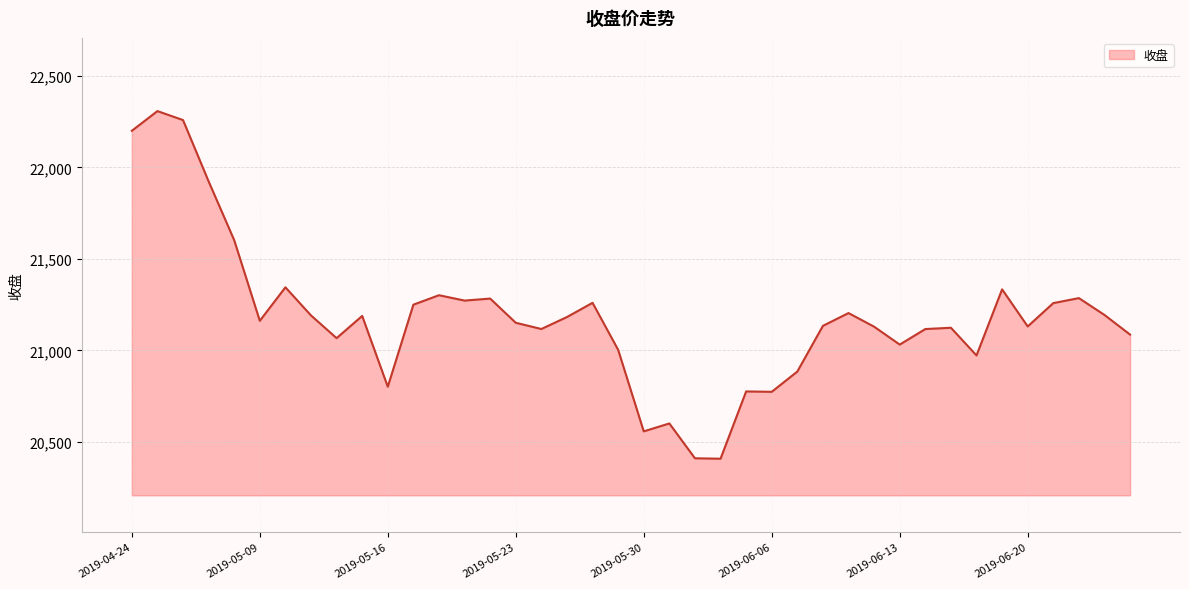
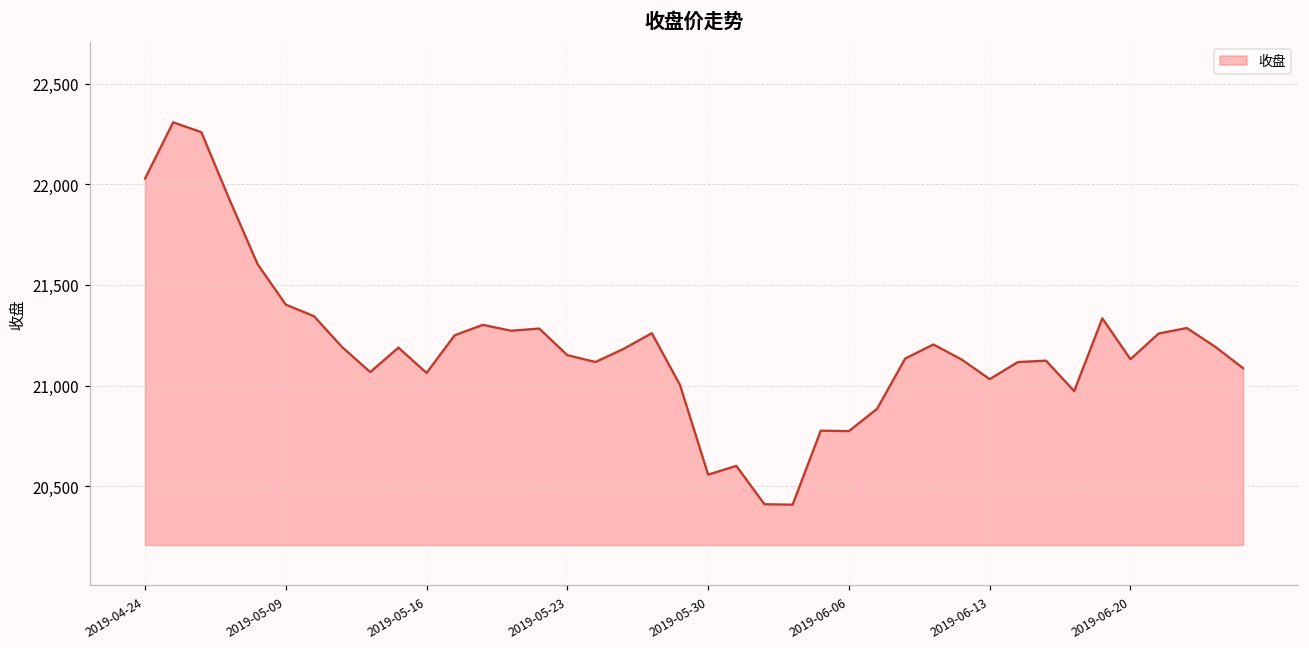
  {
-   "2019-04-24": "22,200",
-   "2019-05-09": "21,160",
-   "2019-05-16": "20,800",
+   "2019-04-24": "22,030",
+   "2019-05-09": "21,400",
+   "2019-05-16": "21,060",
    "2019-05-23": "21,150",
    "2019-05-30": "20,560",
    "2019-06-06": "20,770",
    "2019-06-13": "21,030",
    "2019-06-20": "21,130"
  }
